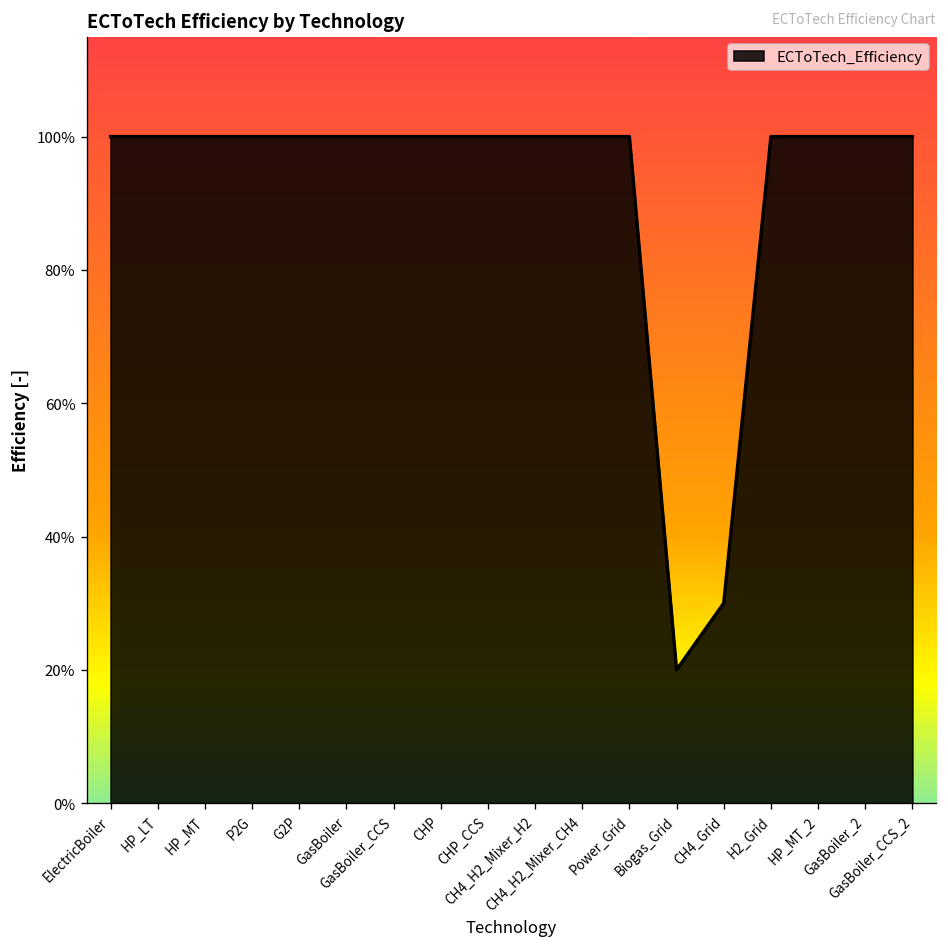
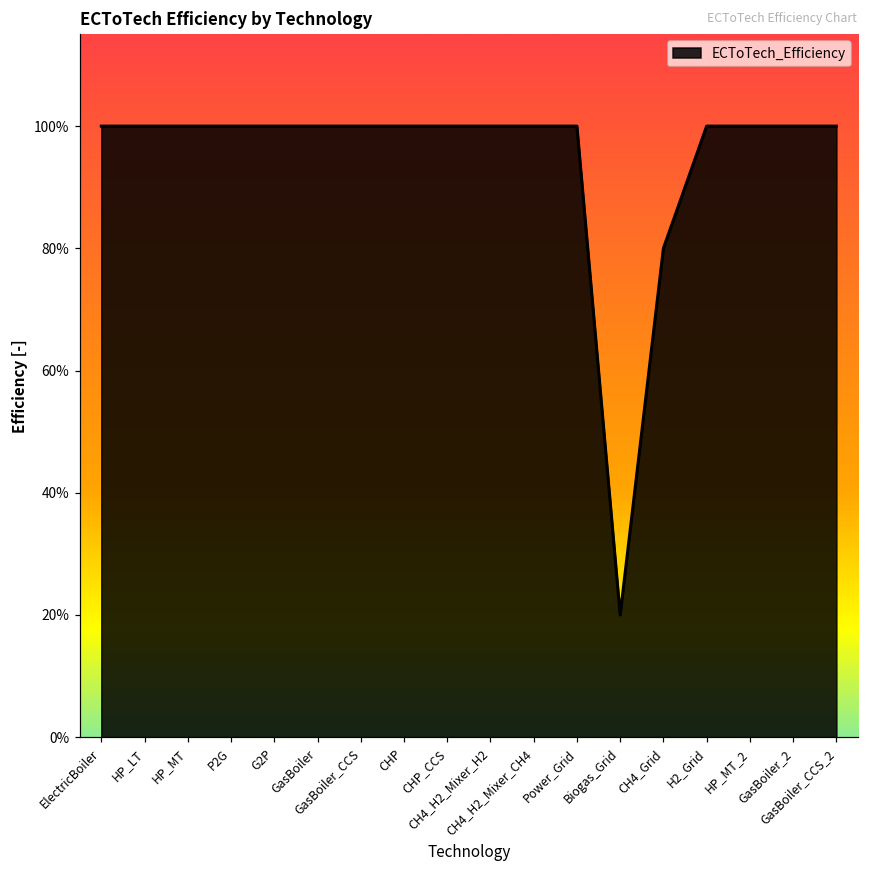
  {
    "ElectricBoiler": "100%",
    "HP_LT": "100%",
    "HP_MT": "100%",
    "P2G": "100%",
    "G2P": "100%",
    "GasBoiler": "100%",
    "GasBoiler_CCS": "100%",
    "CHP": "100%",
    "CHP_CCS": "100%",
    "CH4_H2_Mixer_H2": "100%",
    "CH4_H2_Mixer_CH4": "100%",
    "Power_Grid": "100%",
    "Biogas_Grid": "20%",
-   "CH4_Grid": "30%",
+   "CH4_Grid": "80%",
    "H2_Grid": "100%",
    "HP_MT_2": "100%",
    "GasBoiler_2": "100%",
    "GasBoiler_CCS_2": "100%"
  }
